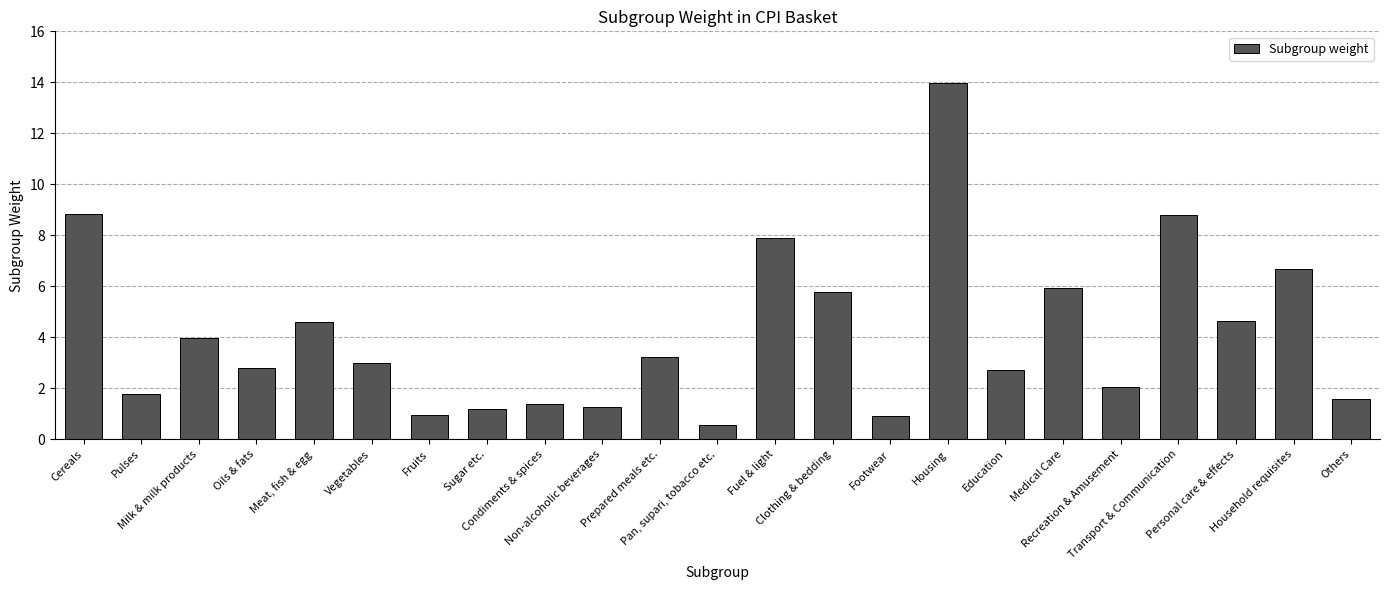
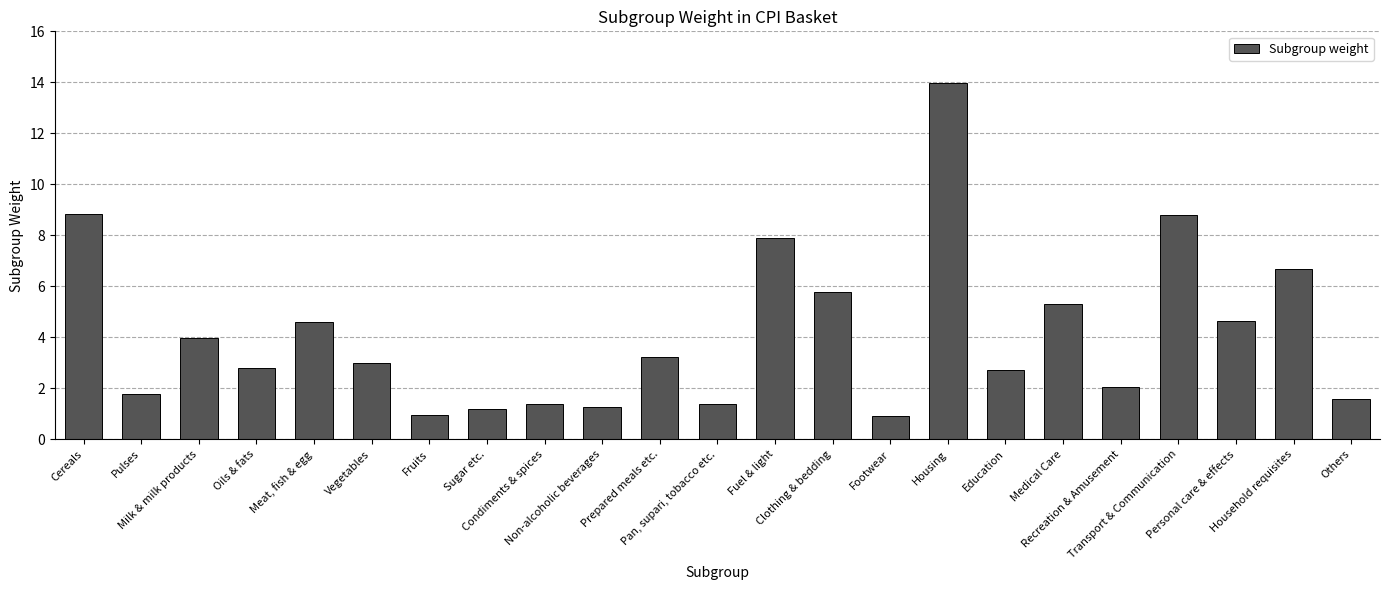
  {
    "Cereals": 8.9,
    "Pulses": 1.8,
    "Milk & milk products": 4.0,
    "Oils & fats": 2.8,
    "Meat, fish & egg": 4.6,
    "Vegetables": 3.0,
    "Fruits": 1.0,
    "Sugar etc.": 1.2,
    "Condiments & spices": 1.4,
    "Non-alcoholic beverages": 1.3,
    "Prepared meals etc.": 3.2,
-   "Pan, supari, tobacco etc.": 0.6,
+   "Pan, supari, tobacco etc.": 1.4,
    "Fuel & light": 7.9,
    "Clothing & bedding": 5.8,
    "Footwear": 0.9,
    "Housing": 14.0,
    "Education": 2.7,
-   "Medical Care": 6.0,
+   "Medical Care": 5.3,
    "Recreation & Amusement": 2.1,
    "Transport & Communication": 8.8,
    "Personal care & effects": 4.6,
    "Household requisites": 6.7,
    "Others": 1.6
  }
